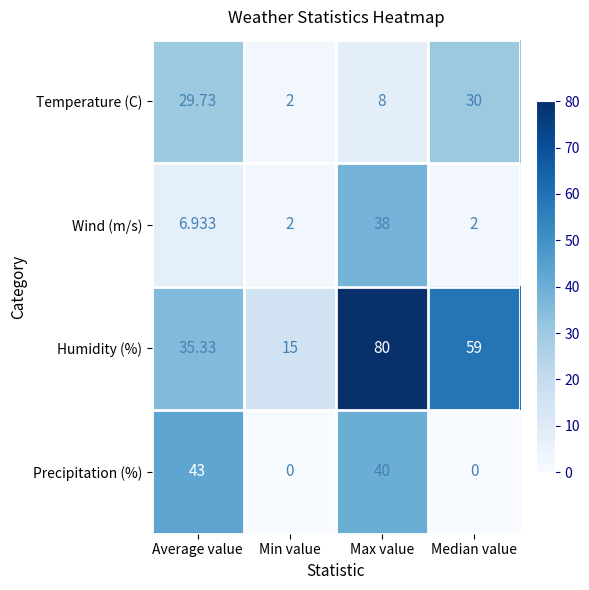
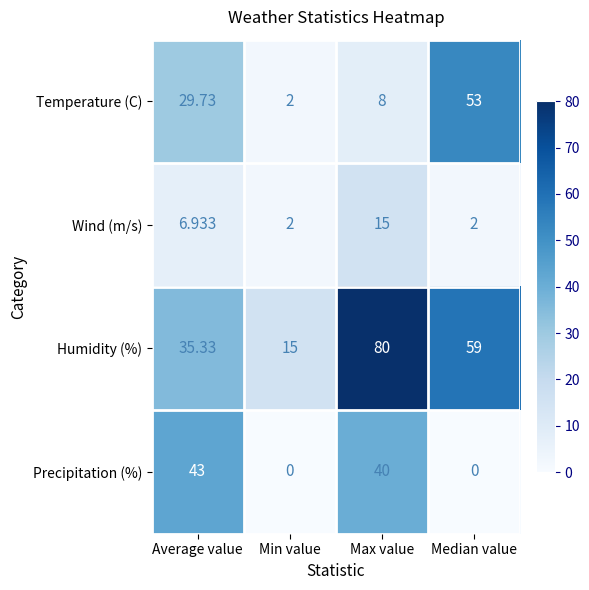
  {
    "Temperature (C)": {
      "Average value": 29.73,
      "Min value": 2,
      "Max value": 8,
-     "Median value": 30
+     "Median value": 53
    },
    "Wind (m/s)": {
      "Average value": 6.933,
      "Min value": 2,
-     "Max value": 38,
+     "Max value": 15,
      "Median value": 2
    },
    "Humidity (%)": {
      "Average value": 35.33,
      "Min value": 15,
      "Max value": 80,
      "Median value": 59
    },
    "Precipitation (%)": {
      "Average value": 43,
      "Min value": 0,
      "Median value": 0
    }
  }
